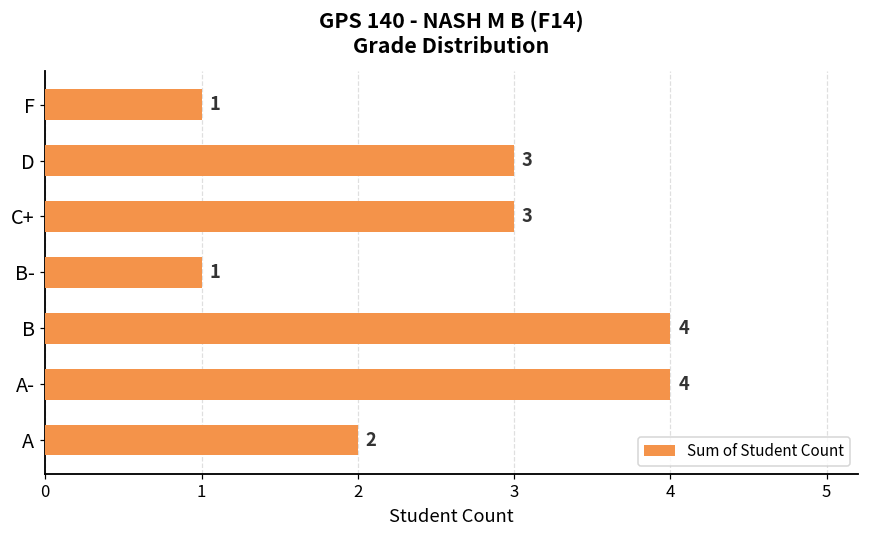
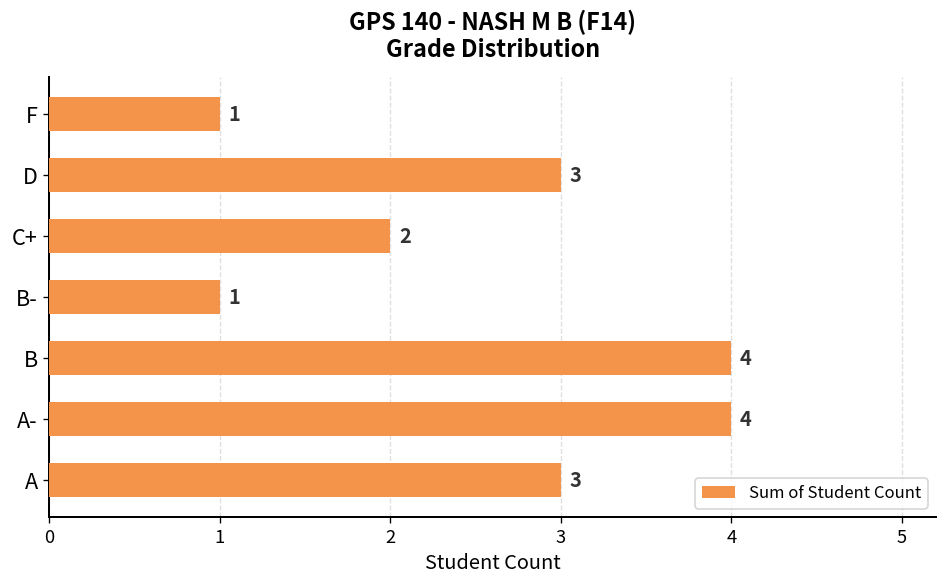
  {
    "F": 1,
    "D": 3,
-   "C+": 3,
+   "C+": 2,
    "B-": 1,
    "B": 4,
    "A-": 4,
-   "A": 2
+   "A": 3
  }
